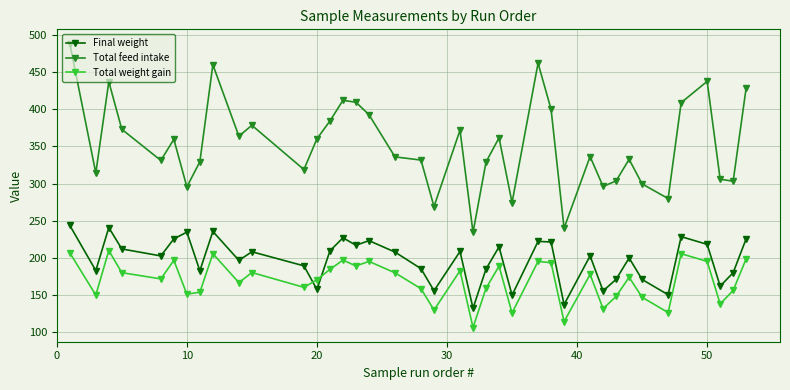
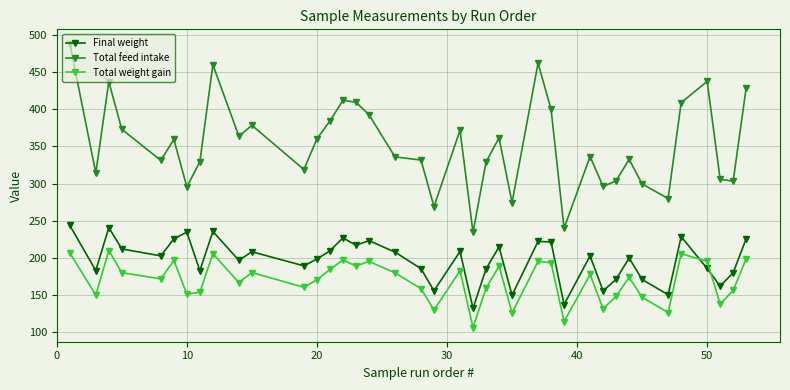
  {
    "Final weight": {
      "10": 230,
-     "20": 160,
-     "50": 220
+     "20": 200,
+     "50": 190
    },
    "Total feed intake": {
      "10": 300,
      "20": 360,
      "50": 440
    },
    "Total weight gain": {
      "10": 150,
      "20": 170,
      "50": 200
    }
  }
